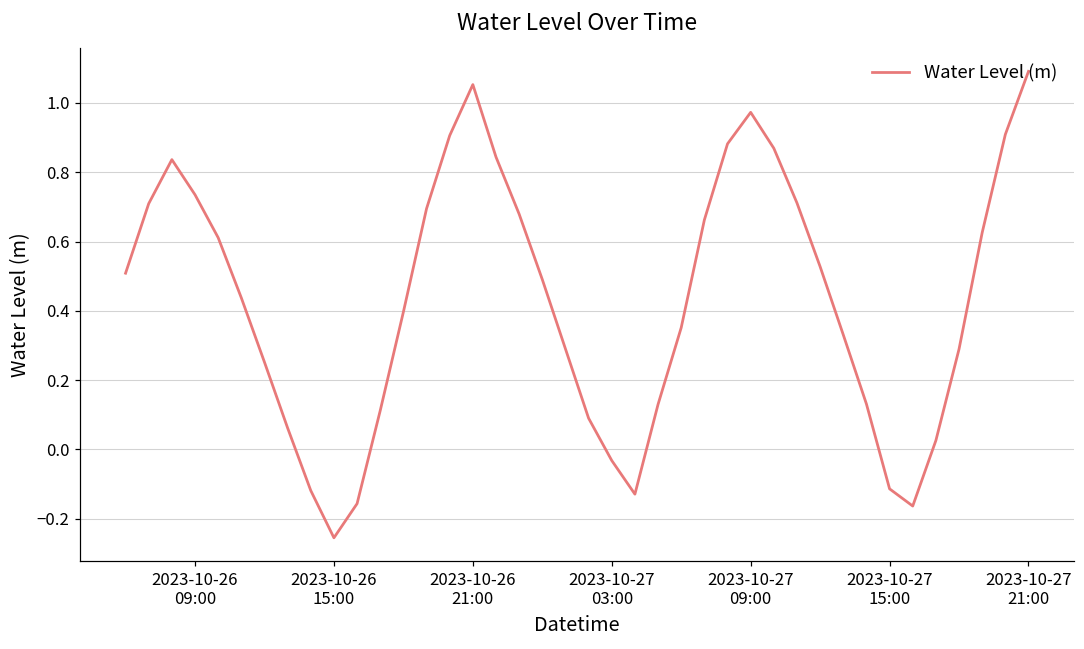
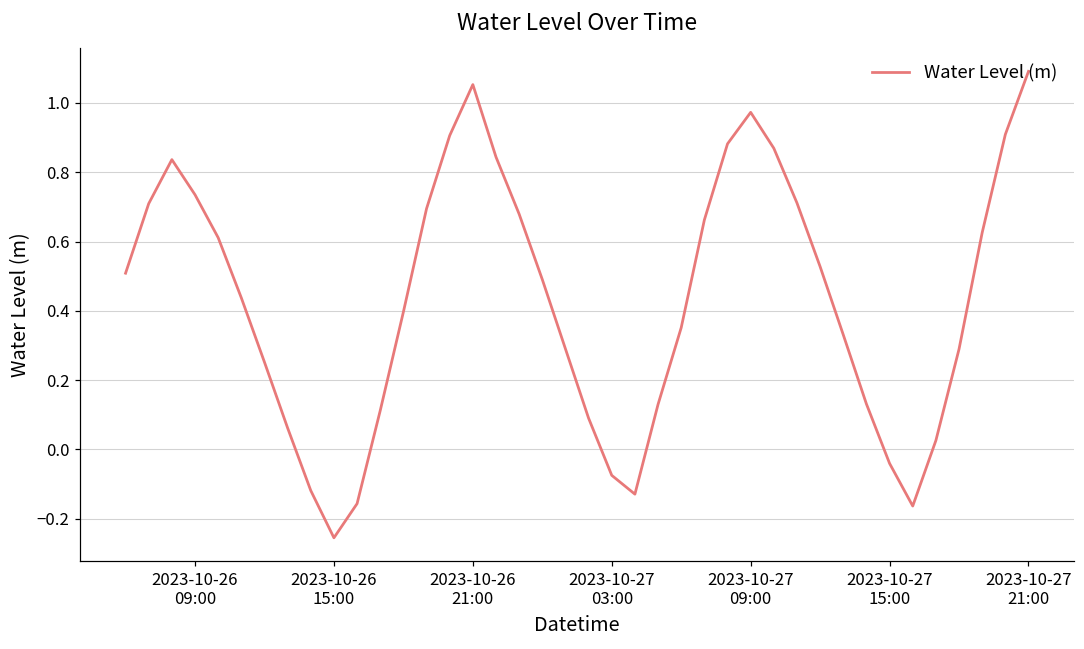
  {
    "2023-10-26 09:00": 0.74,
    "2023-10-26 15:00": -0.26,
    "2023-10-26 21:00": 1.05,
-   "2023-10-27 03:00": -0.03,
+   "2023-10-27 03:00": -0.07,
    "2023-10-27 09:00": 0.97,
-   "2023-10-27 15:00": -0.11,
+   "2023-10-27 15:00": -0.04,
    "2023-10-27 21:00": 1.09
  }
